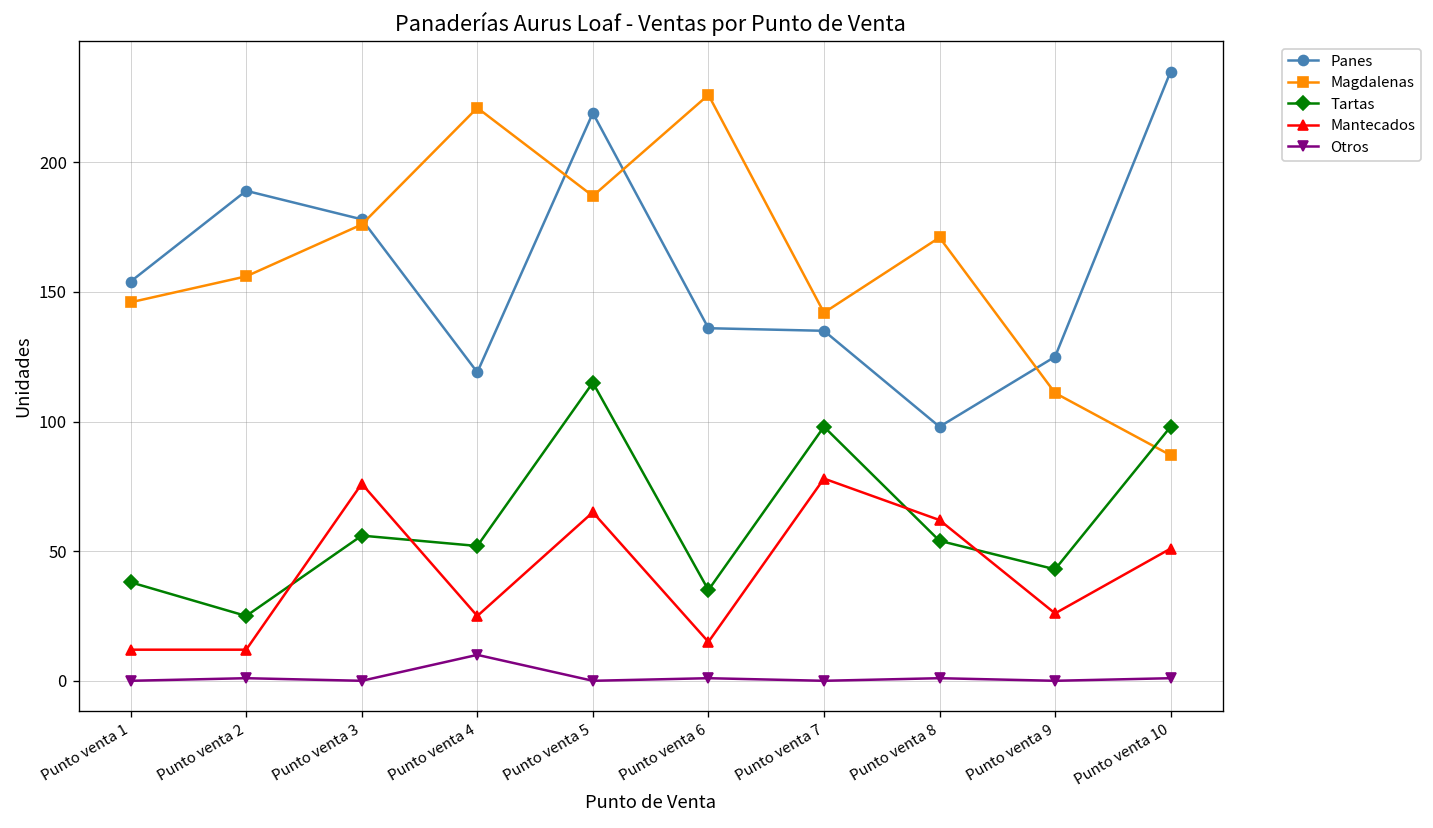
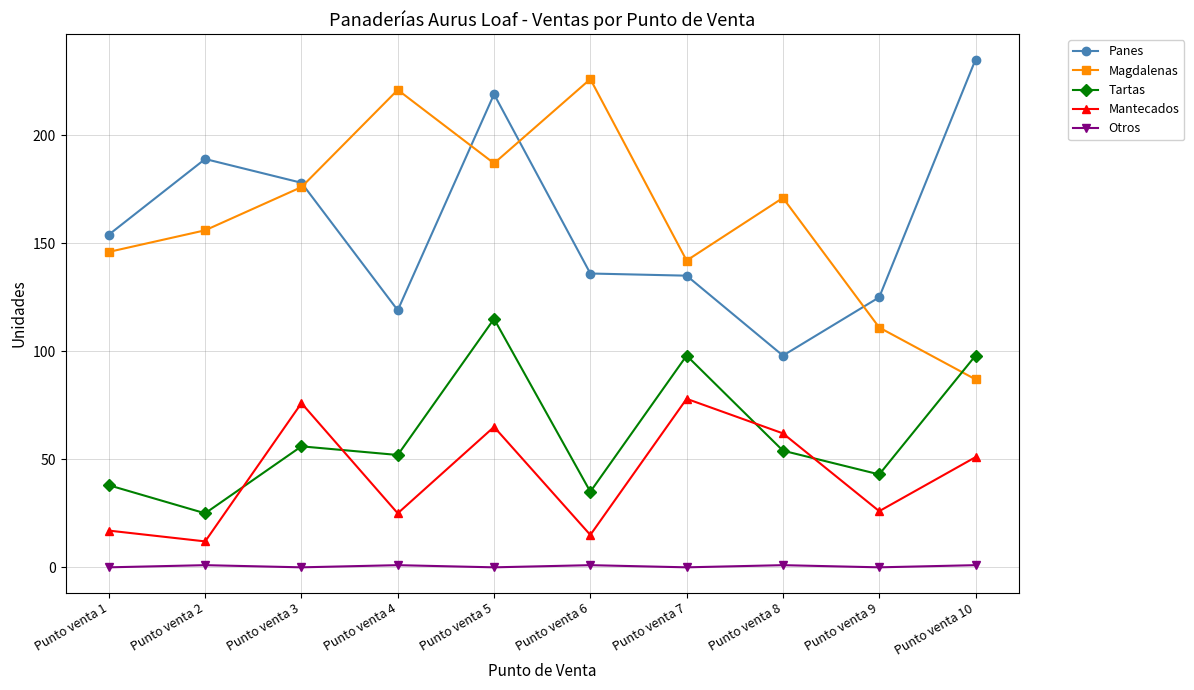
  {
    "Panes": {
      "Punto venta 1": 154,
      "Punto venta 2": 189,
      "Punto venta 3": 178,
      "Punto venta 4": 119,
      "Punto venta 5": 219,
      "Punto venta 6": 136,
      "Punto venta 7": 135,
      "Punto venta 8": 98,
      "Punto venta 9": 125,
      "Punto venta 10": 235
    },
    "Magdalenas": {
      "Punto venta 1": 146,
      "Punto venta 2": 156,
      "Punto venta 3": 176,
      "Punto venta 4": 221,
      "Punto venta 5": 187,
      "Punto venta 6": 226,
      "Punto venta 7": 142,
      "Punto venta 8": 171,
      "Punto venta 9": 111,
      "Punto venta 10": 87
    },
    "Tartas": {
      "Punto venta 1": 38,
      "Punto venta 2": 25,
      "Punto venta 3": 56,
      "Punto venta 4": 52,
      "Punto venta 5": 115,
      "Punto venta 6": 35,
      "Punto venta 7": 98,
      "Punto venta 8": 54,
      "Punto venta 9": 43,
      "Punto venta 10": 98
    },
    "Mantecados": {
-     "Punto venta 1": 12,
+     "Punto venta 1": 17,
      "Punto venta 2": 12,
      "Punto venta 3": 76,
      "Punto venta 4": 25,
      "Punto venta 5": 65,
      "Punto venta 6": 15,
      "Punto venta 7": 78,
      "Punto venta 8": 62,
      "Punto venta 9": 26,
      "Punto venta 10": 51
    },
    "Otros": {
      "Punto venta 1": 0,
      "Punto venta 2": 1,
      "Punto venta 3": 0,
-     "Punto venta 4": 10,
+     "Punto venta 4": 1,
      "Punto venta 5": 0,
      "Punto venta 6": 1,
      "Punto venta 7": 0,
      "Punto venta 8": 1,
      "Punto venta 9": 0,
      "Punto venta 10": 1
    }
  }
